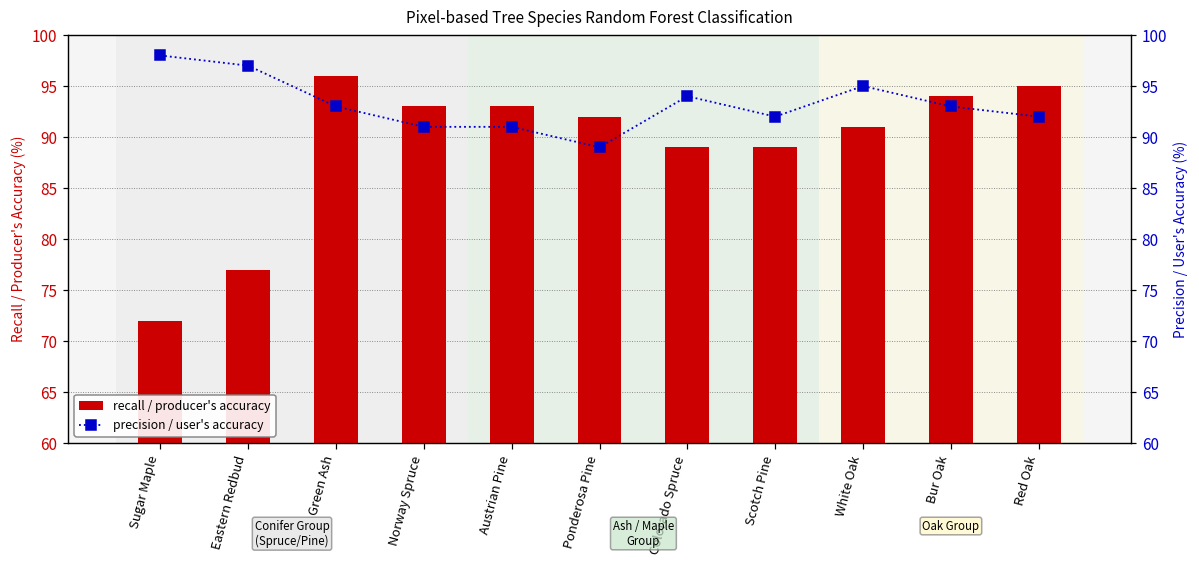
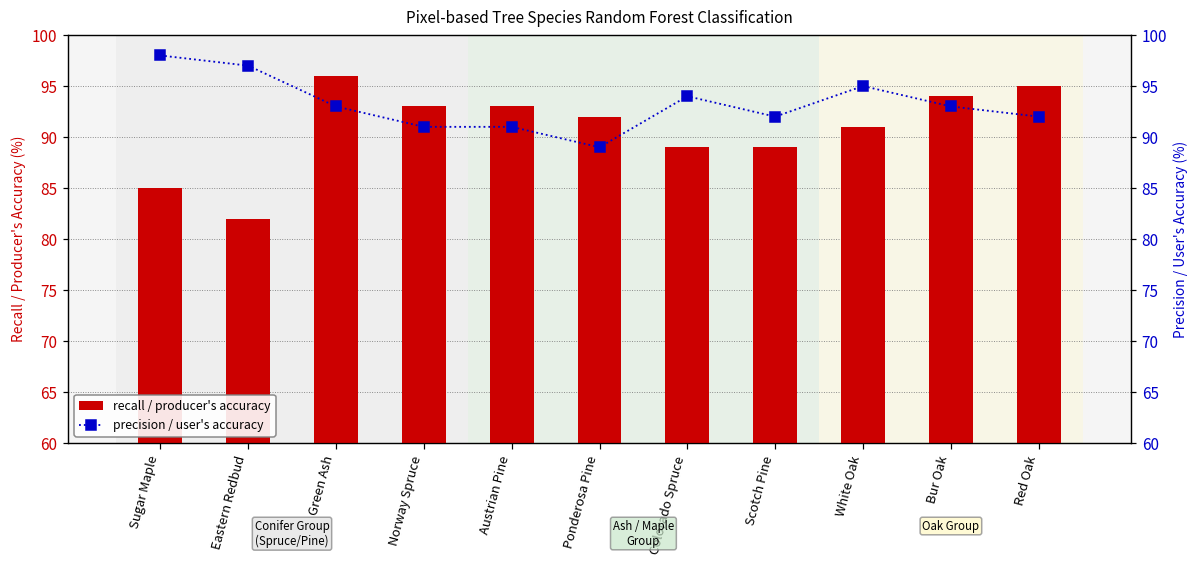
  {
    "recall / producer's accuracy": {
-     "Sugar Maple": 72,
-     "Eastern Redbud": 77,
+     "Sugar Maple": 85,
+     "Eastern Redbud": 82,
      "Green Ash": 96,
      "Norway Spruce": 93,
      "Austrian Pine": 93,
      "Ponderosa Pine": 92,
      "Colorado Spruce": 89,
      "Scotch Pine": 89,
      "White Oak": 91,
      "Bur Oak": 94,
      "Red Oak": 95
    },
    "precision / user's accuracy": {
      "Sugar Maple": 98,
      "Eastern Redbud": 97,
      "Green Ash": 93,
      "Norway Spruce": 91,
      "Austrian Pine": 91,
      "Ponderosa Pine": 89,
      "Colorado Spruce": 94,
      "Scotch Pine": 92,
      "White Oak": 95,
      "Bur Oak": 93,
      "Red Oak": 92
    }
  }
